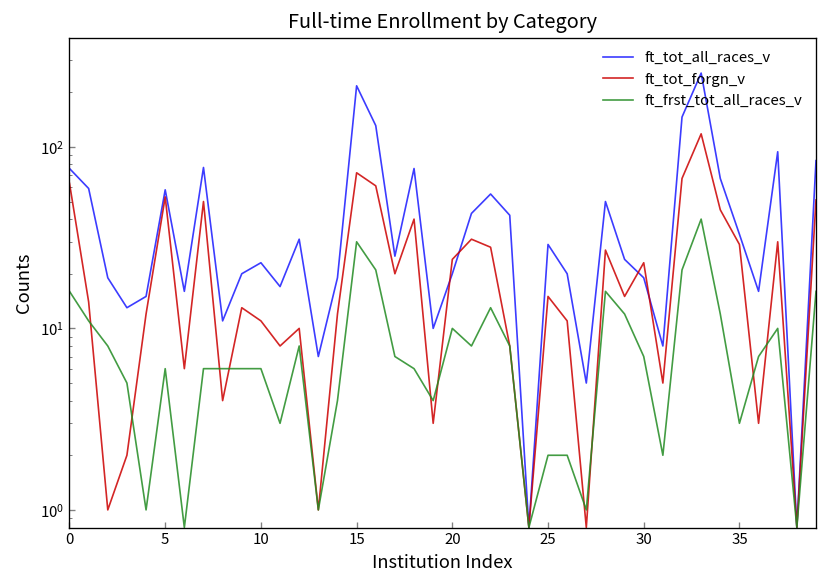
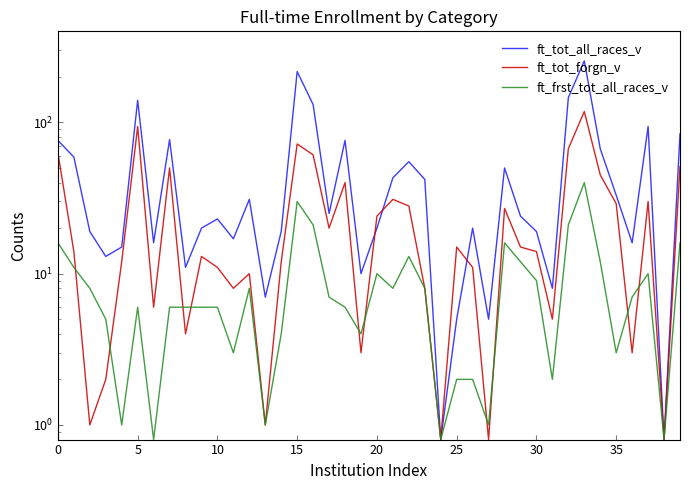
  {
    "ft_tot_all_races_v": {
      "0": 80,
-     "5": 58,
+     "5": 140,
      "10": 23,
      "15": 220,
      "20": 20,
-     "25": 29,
+     "25": 5,
      "30": 19,
      "35": 33
    },
    "ft_tot_forgn_v": {
      "0": 63,
-     "5": 53,
+     "5": 90,
      "10": 11,
      "15": 70,
      "20": 24,
      "25": 15,
-     "30": 23,
+     "30": 14,
      "35": 29
    },
    "ft_frst_tot_all_races_v": {
      "0": 16,
      "5": 6,
      "10": 6,
      "15": 30,
      "20": 10,
      "25": 2,
-     "30": 7,
+     "30": 9,
      "35": 3
    }
  }
